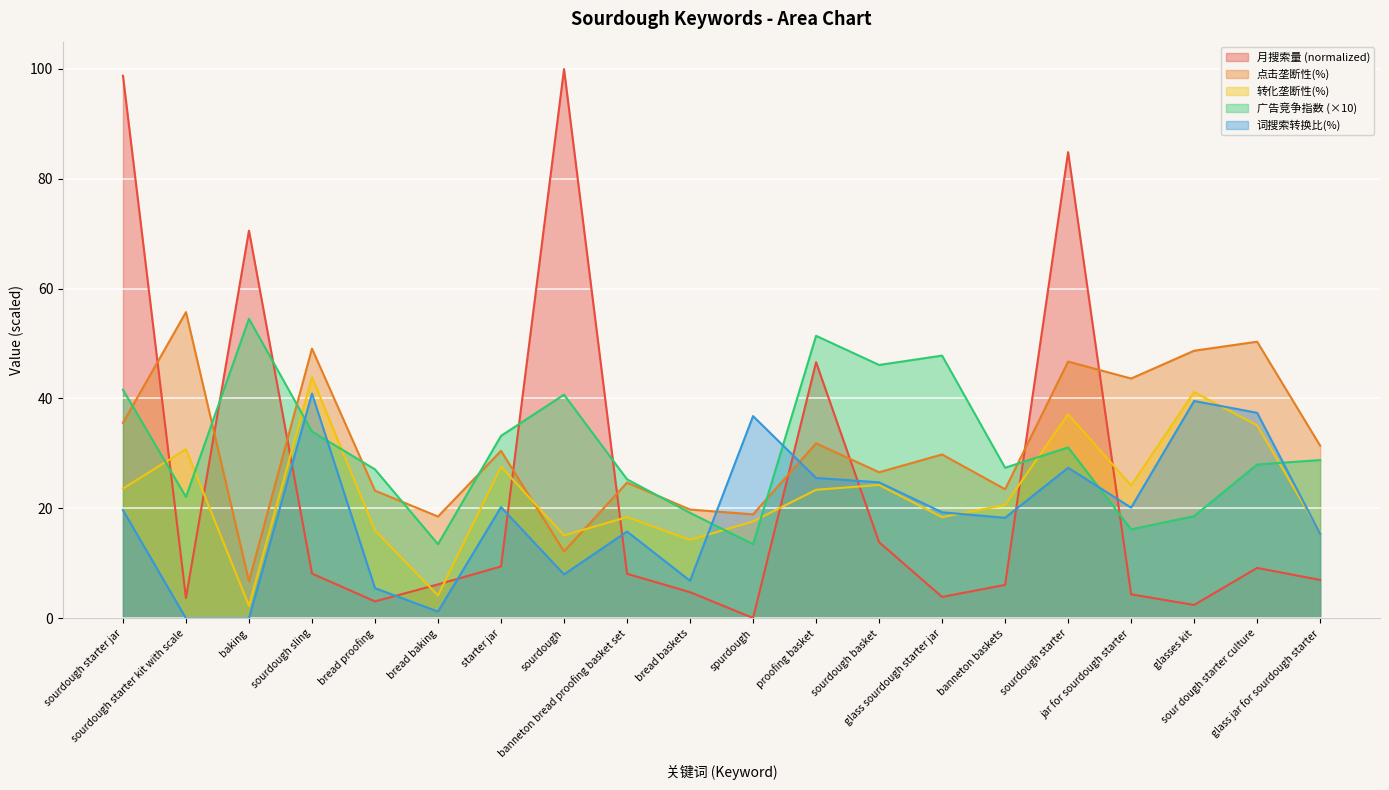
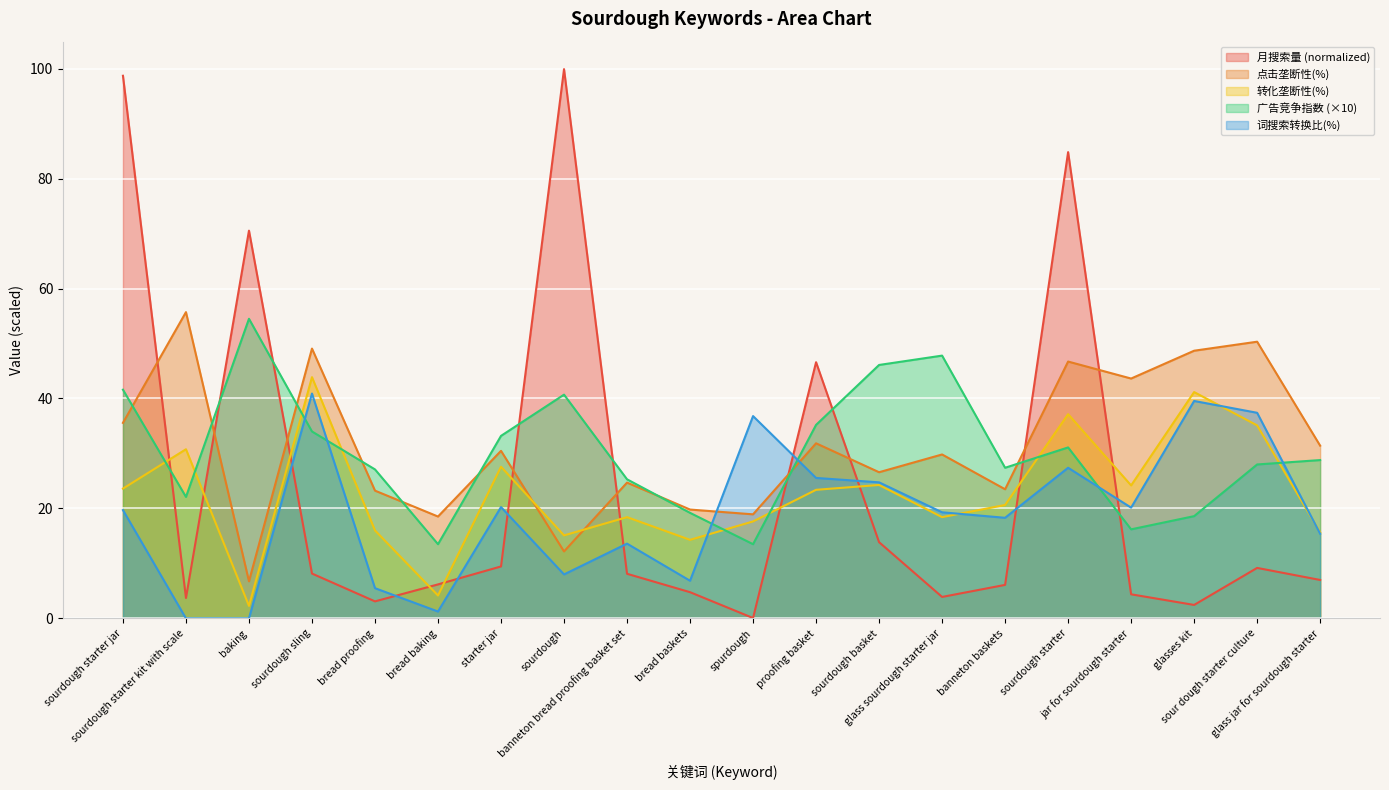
  {
    "广告竞争指数 (×10)": {
      "sourdough starter jar": 42,
      "sourdough starter kit with scale": 22,
      "baking": 55,
      "sourdough sling": 34,
      "bread proofing": 27,
      "bread baking": 14,
      "starter jar": 33,
      "sourdough": 41,
      "banneton bread proofing basket set": 25,
      "bread baskets": 19,
      "spurdough": 14,
-     "proofing basket": 51,
+     "proofing basket": 35,
      "sourdough basket": 46,
      "glass sourdough starter jar": 48,
      "banneton baskets": 27,
      "sourdough starter": 31,
      "jar for sourdough starter": 16,
      "glasses kit": 19,
      "sour dough starter culture": 28,
      "glass jar for sourdough starter": 29
    },
    "词搜索转换比(%)": {
      "sourdough starter jar": 20,
      "sourdough starter kit with scale": 0,
      "baking": 0,
      "sourdough sling": 41,
      "bread proofing": 6,
      "bread baking": 1,
      "starter jar": 20,
      "sourdough": 8,
-     "banneton bread proofing basket set": 16,
+     "banneton bread proofing basket set": 14,
      "bread baskets": 7,
      "spurdough": 37,
      "proofing basket": 26,
      "sourdough basket": 25,
      "glass sourdough starter jar": 19,
      "banneton baskets": 18,
      "sourdough starter": 27,
      "jar for sourdough starter": 20,
      "glasses kit": 40,
      "sour dough starter culture": 37
    }
  }
